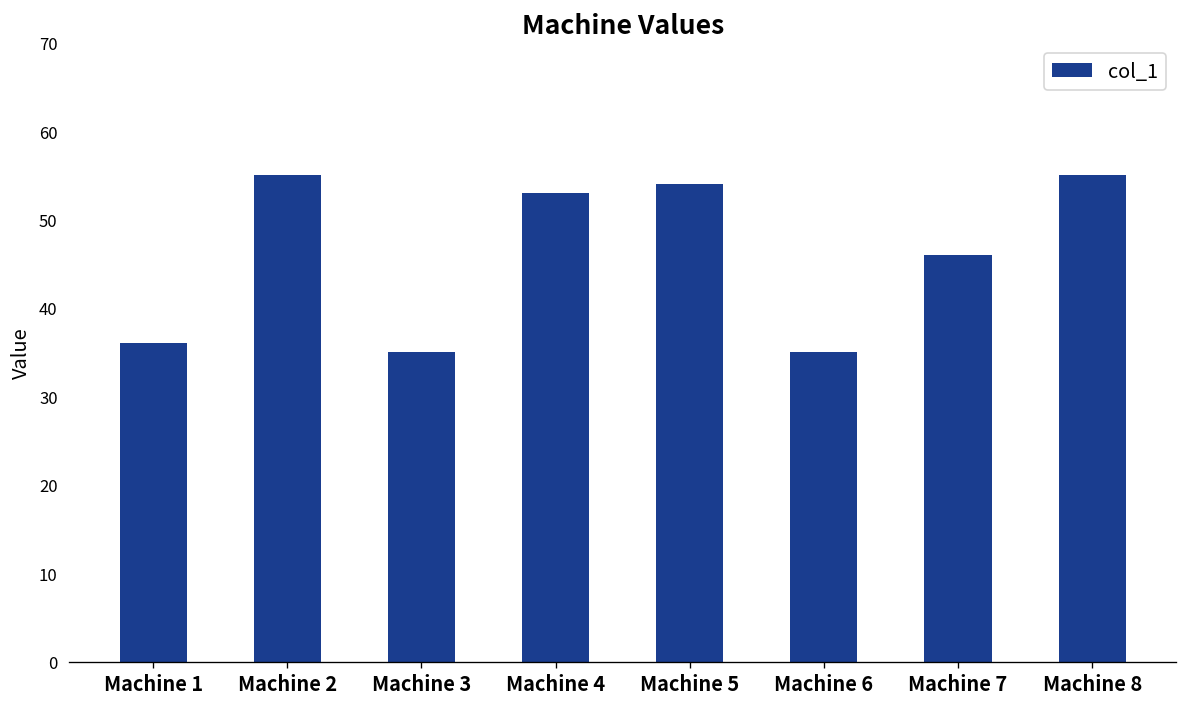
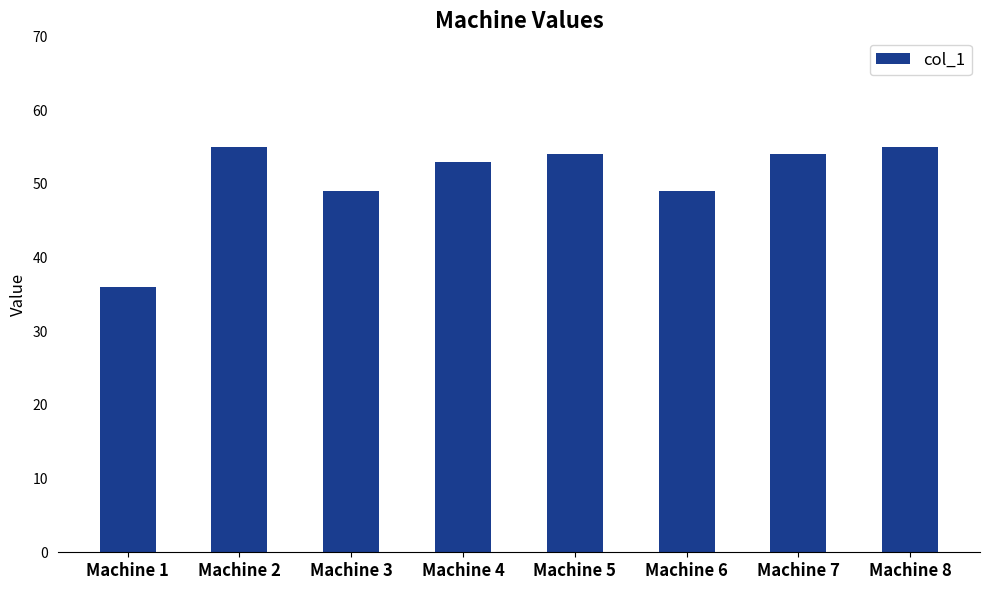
  {
    "Machine 1": 36,
    "Machine 2": 55,
-   "Machine 3": 35,
+   "Machine 3": 49,
    "Machine 4": 53,
    "Machine 5": 54,
-   "Machine 6": 35,
-   "Machine 7": 46,
+   "Machine 6": 49,
+   "Machine 7": 54,
    "Machine 8": 55
  }
